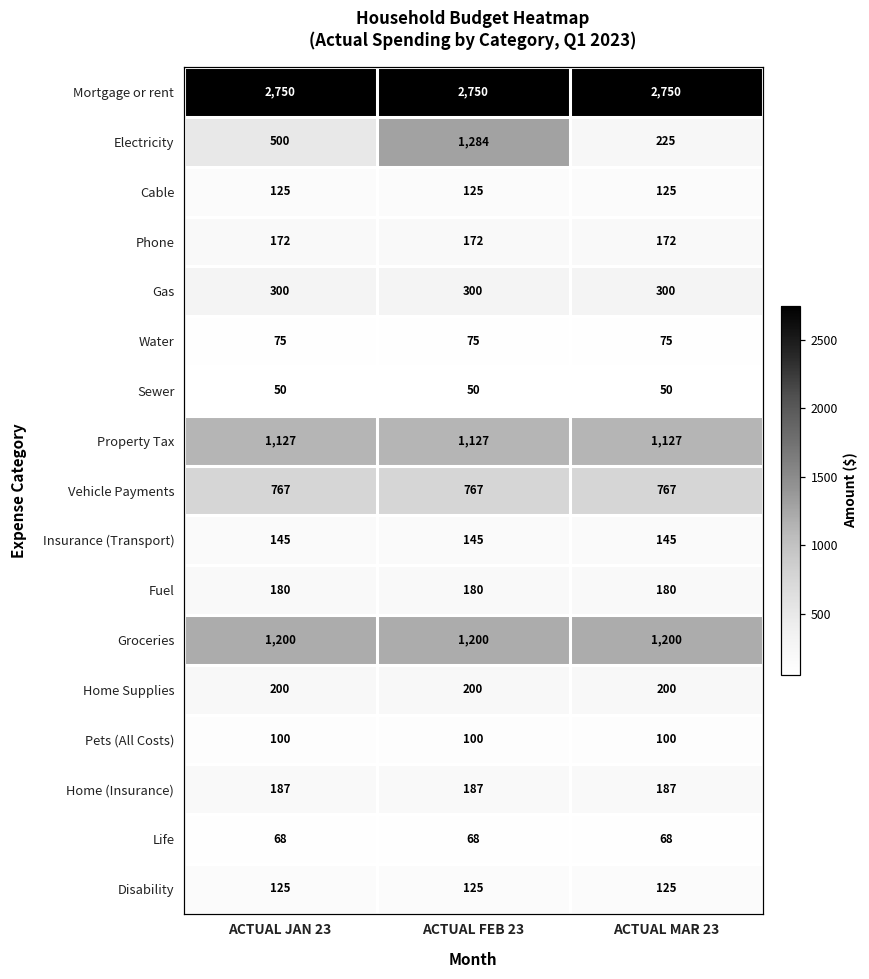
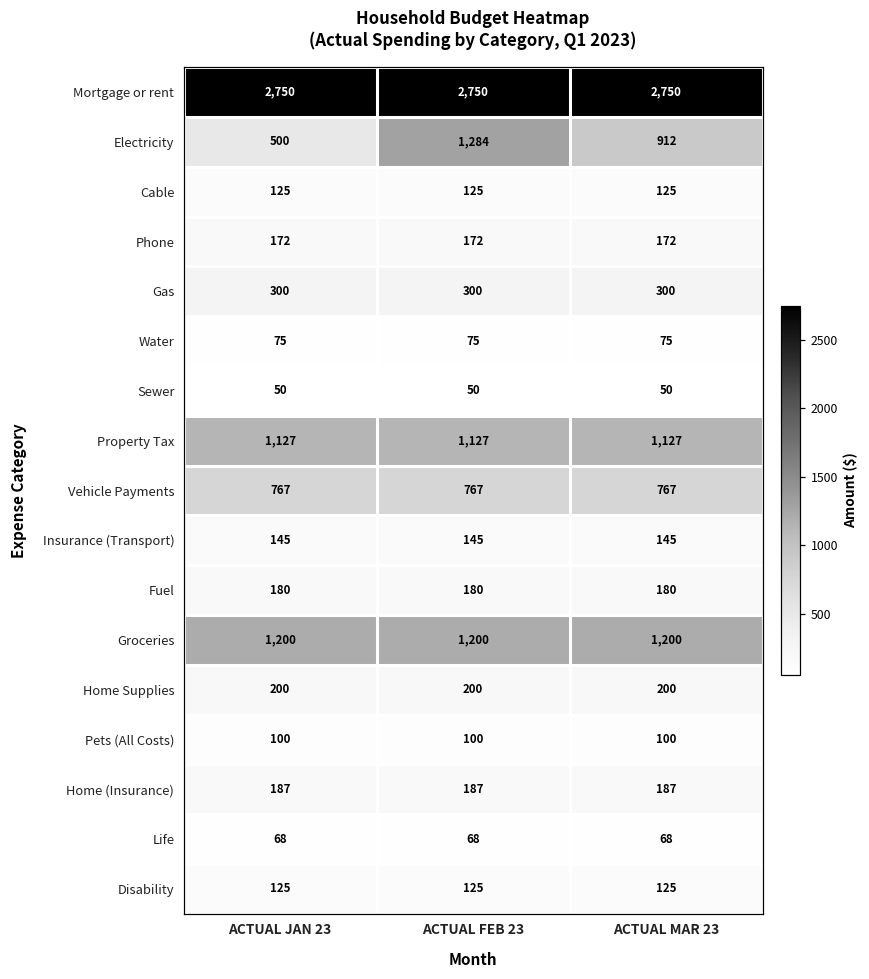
  {
    "Mortgage or rent": {
      "ACTUAL JAN 23": "2,750",
      "ACTUAL FEB 23": "2,750",
      "ACTUAL MAR 23": "2,750"
    },
    "Electricity": {
      "ACTUAL JAN 23": "500",
      "ACTUAL FEB 23": "1,284",
-     "ACTUAL MAR 23": "225"
+     "ACTUAL MAR 23": "912"
    },
    "Cable": {
      "ACTUAL JAN 23": "125",
      "ACTUAL FEB 23": "125",
      "ACTUAL MAR 23": "125"
    },
    "Phone": {
      "ACTUAL JAN 23": "172",
      "ACTUAL FEB 23": "172",
      "ACTUAL MAR 23": "172"
    },
    "Gas": {
      "ACTUAL JAN 23": "300",
      "ACTUAL FEB 23": "300",
      "ACTUAL MAR 23": "300"
    },
    "Water": {
      "ACTUAL JAN 23": "75",
      "ACTUAL FEB 23": "75",
      "ACTUAL MAR 23": "75"
    },
    "Sewer": {
      "ACTUAL JAN 23": "50",
      "ACTUAL FEB 23": "50",
      "ACTUAL MAR 23": "50"
    },
    "Property Tax": {
      "ACTUAL JAN 23": "1,127",
      "ACTUAL FEB 23": "1,127",
      "ACTUAL MAR 23": "1,127"
    },
    "Vehicle Payments": {
      "ACTUAL JAN 23": "767",
      "ACTUAL FEB 23": "767",
      "ACTUAL MAR 23": "767"
    },
    "Insurance (Transport)": {
      "ACTUAL JAN 23": "145",
      "ACTUAL FEB 23": "145",
      "ACTUAL MAR 23": "145"
    },
    "Fuel": {
      "ACTUAL JAN 23": "180",
      "ACTUAL FEB 23": "180",
      "ACTUAL MAR 23": "180"
    },
    "Groceries": {
      "ACTUAL JAN 23": "1,200",
      "ACTUAL FEB 23": "1,200",
      "ACTUAL MAR 23": "1,200"
    },
    "Home Supplies": {
      "ACTUAL JAN 23": "200",
      "ACTUAL FEB 23": "200",
      "ACTUAL MAR 23": "200"
    },
    "Pets (All Costs)": {
      "ACTUAL JAN 23": "100",
      "ACTUAL FEB 23": "100",
      "ACTUAL MAR 23": "100"
    },
    "Home (Insurance)": {
      "ACTUAL JAN 23": "187",
      "ACTUAL FEB 23": "187",
      "ACTUAL MAR 23": "187"
    },
    "Life": {
      "ACTUAL JAN 23": "68",
      "ACTUAL FEB 23": "68",
      "ACTUAL MAR 23": "68"
    },
    "Disability": {
      "ACTUAL JAN 23": "125",
      "ACTUAL FEB 23": "125",
      "ACTUAL MAR 23": "125"
    }
  }
